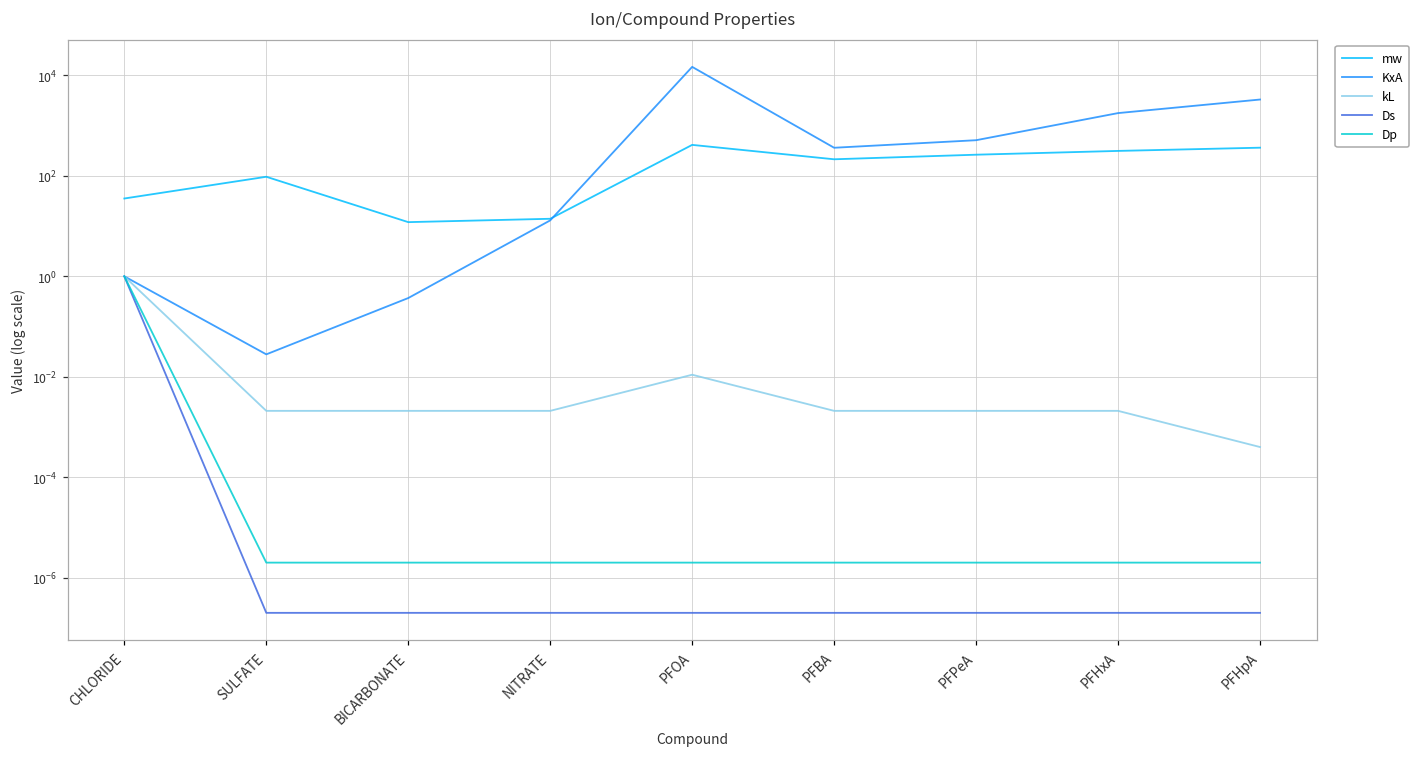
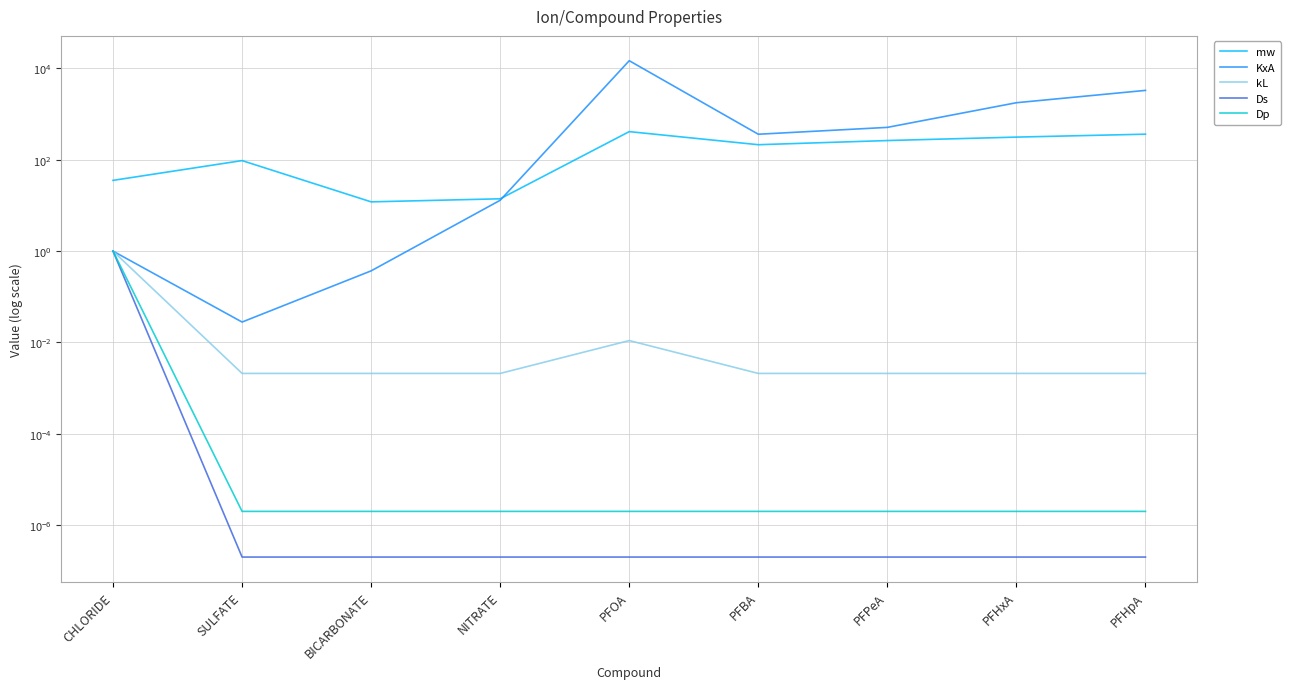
  {
    "kL": {
      "SULFATE": 0.002,
      "BICARBONATE": 0.002,
      "NITRATE": 0.002,
      "PFOA": 0.011,
      "PFBA": 0.002,
      "PFPeA": 0.002,
      "PFHxA": 0.002,
-     "PFHpA": 0.0004
+     "PFHpA": 0.002
    },
    "Ds": {
      "SULFATE": 0.0000002,
      "BICARBONATE": 0.0000002,
      "NITRATE": 0.0000002,
      "PFOA": 0.0000002,
      "PFBA": 0.0000002,
      "PFPeA": 0.0000002,
      "PFHxA": 0.0000002,
      "PFHpA": 0.0000002
    }
  }
